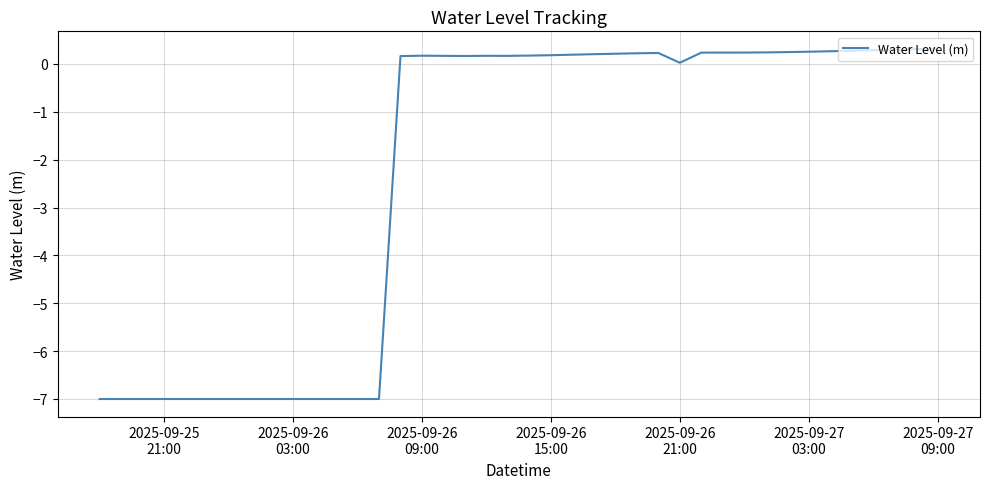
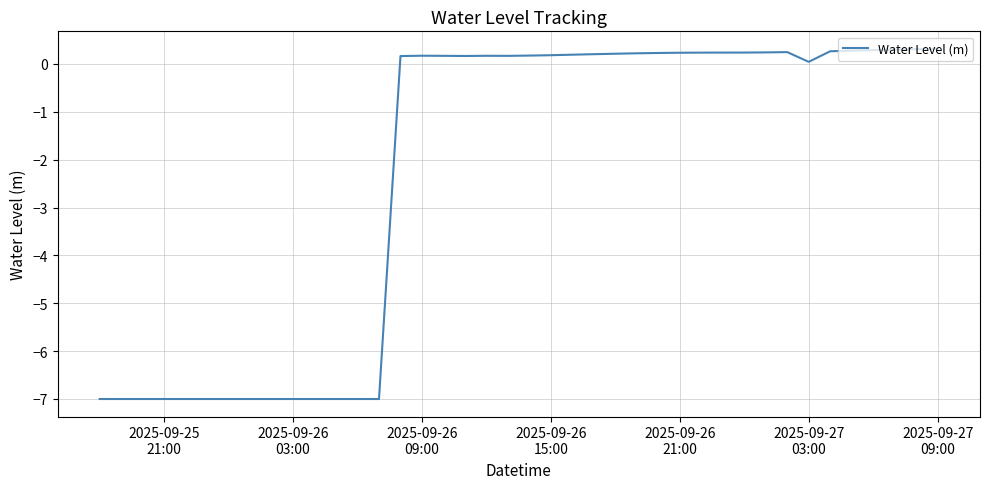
  {
    "2025-09-25 21:00": -7.0,
    "2025-09-26 03:00": -7.0,
    "2025-09-26 09:00": 0.2,
    "2025-09-26 15:00": 0.2,
-   "2025-09-26 21:00": 0.0,
-   "2025-09-27 03:00": 0.3
+   "2025-09-26 21:00": 0.2,
+   "2025-09-27 03:00": 0.0
  }
